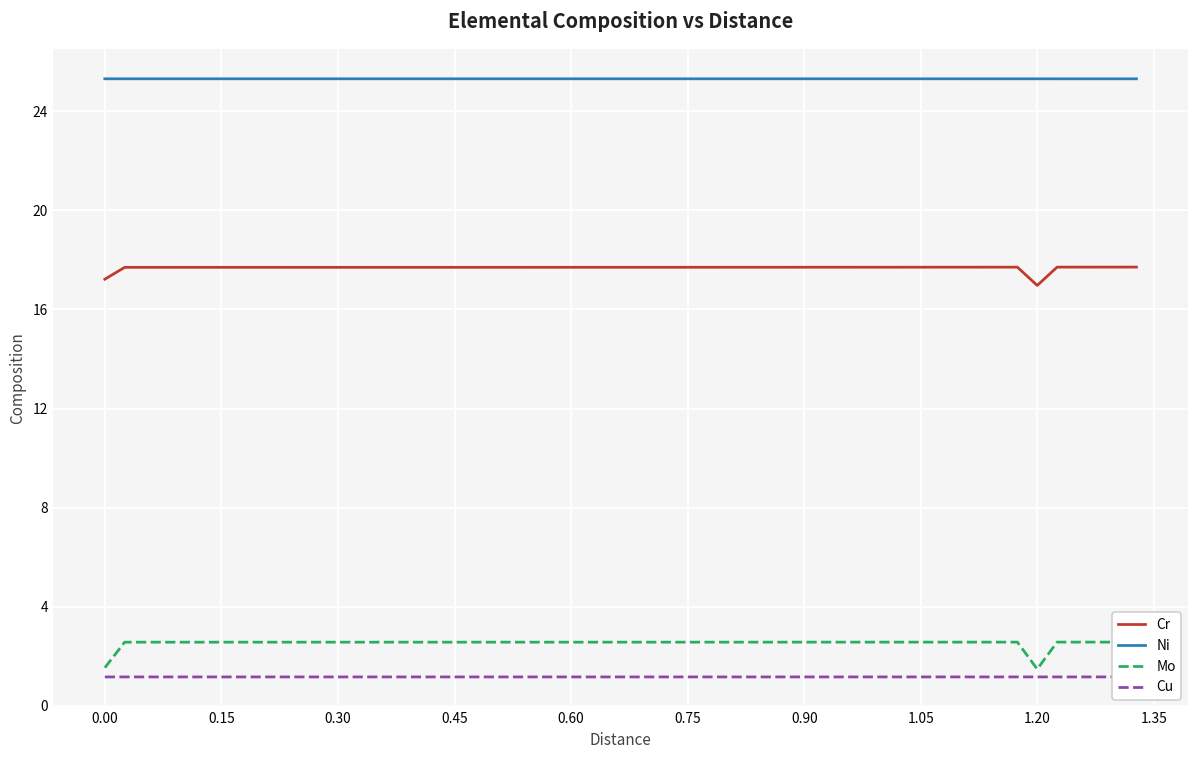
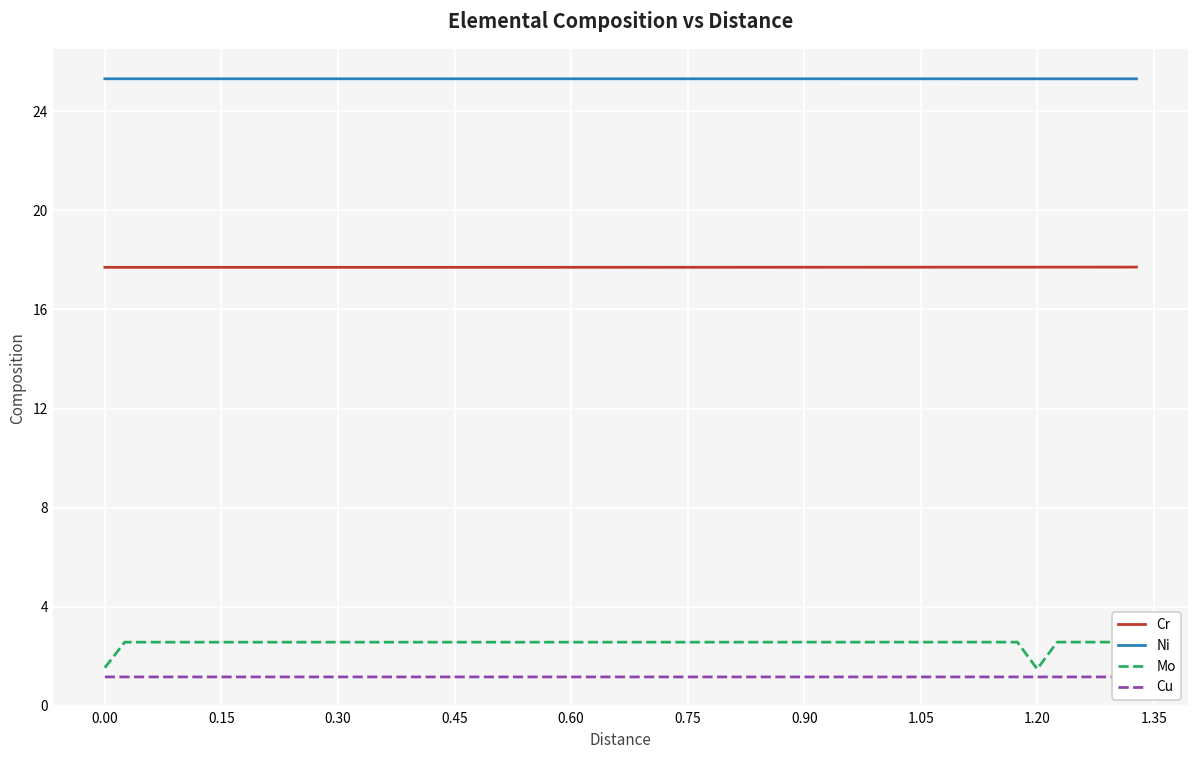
  {
    "Cr": {
-     "0.00": 17.2,
-     "1.20": 17.0
+     "0.00": 17.7,
+     "1.20": 17.7
    },
    "Ni": {
      "0.00": 25.3,
      "1.20": 25.3
    },
    "Mo": {
      "0.00": 1.5,
      "1.20": 1.5
    },
    "Cu": {
      "0.00": 1.2,
      "1.20": 1.2
    }
  }
